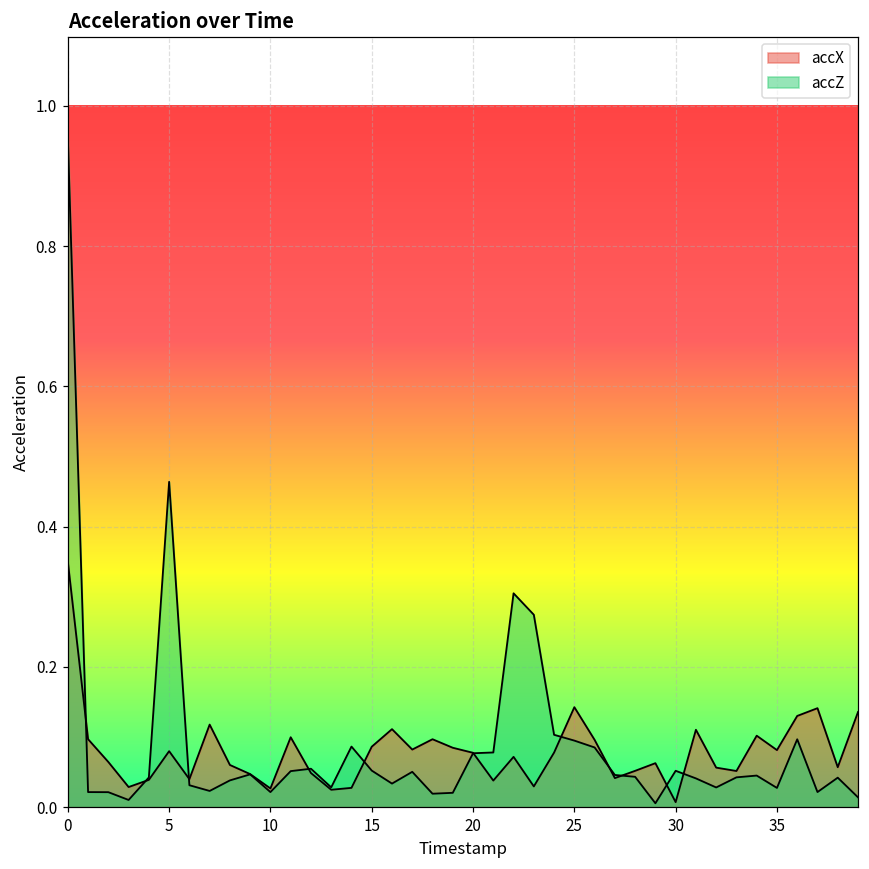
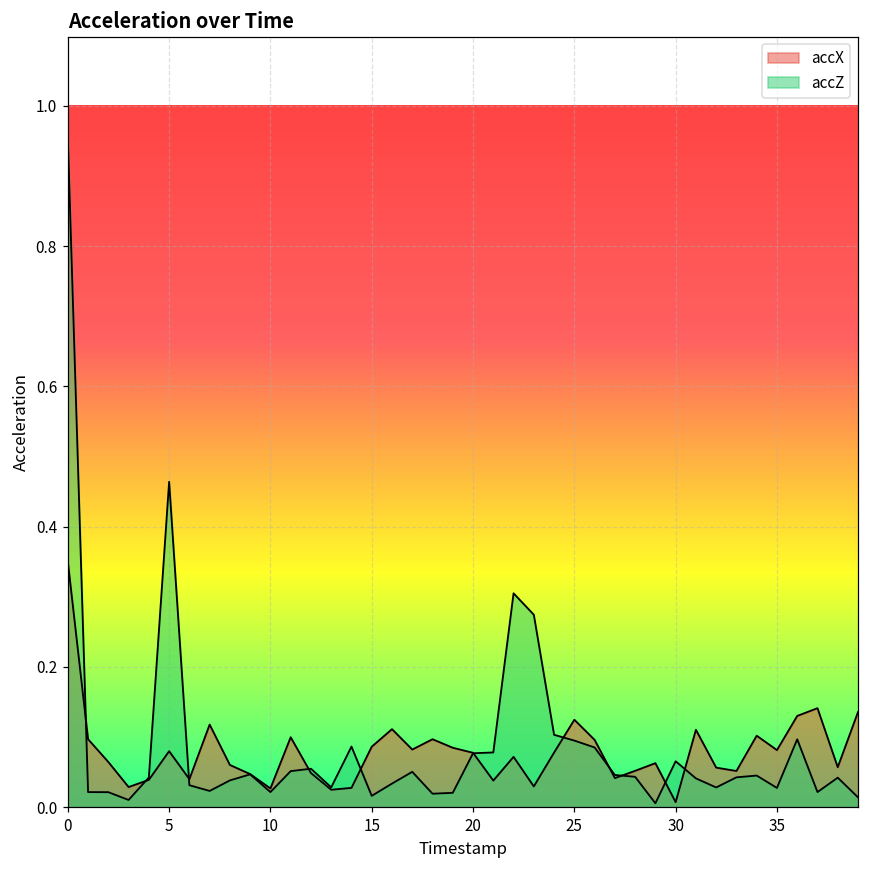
  {
    "accX": {
      "0": 0.35,
      "5": 0.08,
      "10": 0.03,
      "15": 0.09,
-     "25": 0.14,
+     "25": 0.12,
      "30": 0.01,
      "35": 0.08
    },
    "accZ": {
      "0": 0.96,
      "5": 0.46,
      "10": 0.02,
-     "15": 0.05,
+     "15": 0.02,
      "25": 0.09,
-     "30": 0.05,
+     "30": 0.07,
      "35": 0.03
    }
  }
